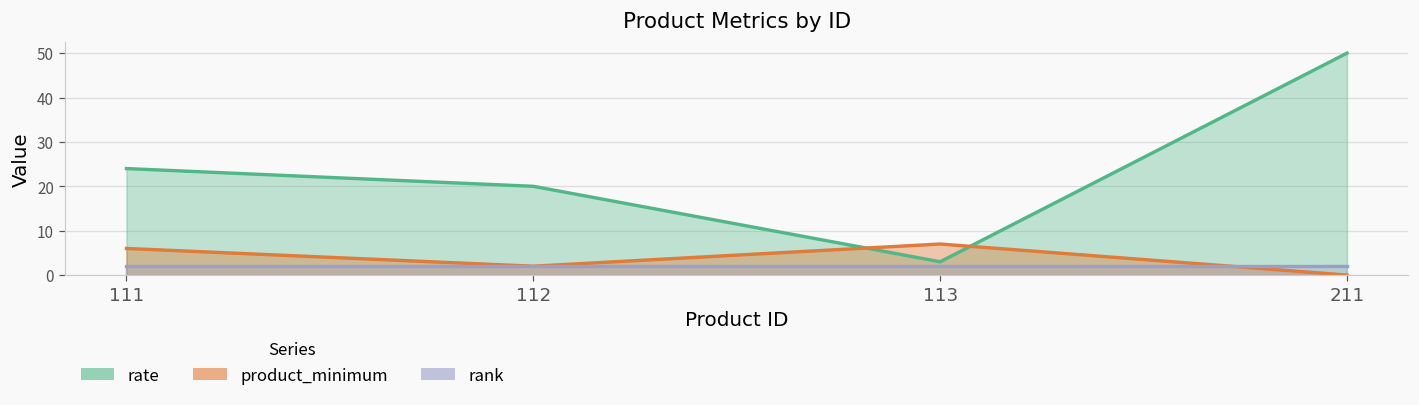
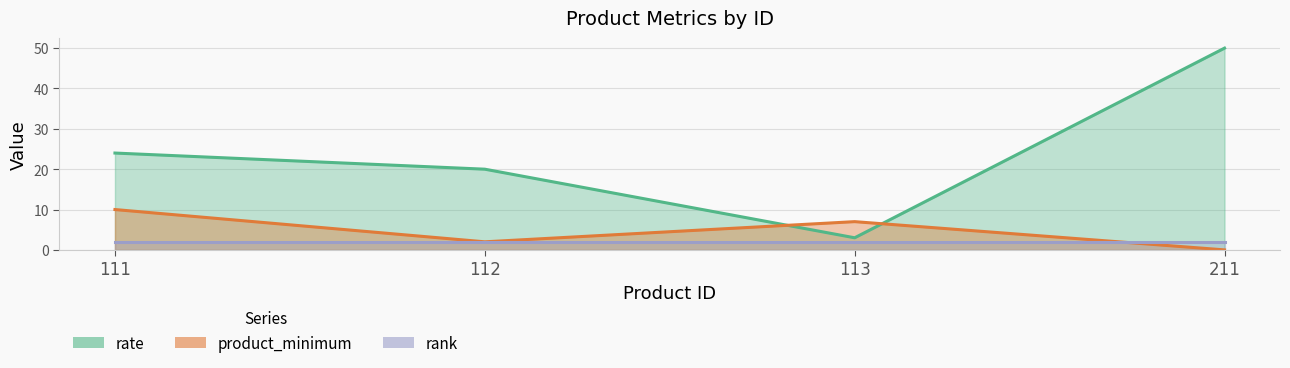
  {
    "product_minimum": {
-     "111": 6,
+     "111": 10,
      "113": 7,
      "211": 0
    }
  }
